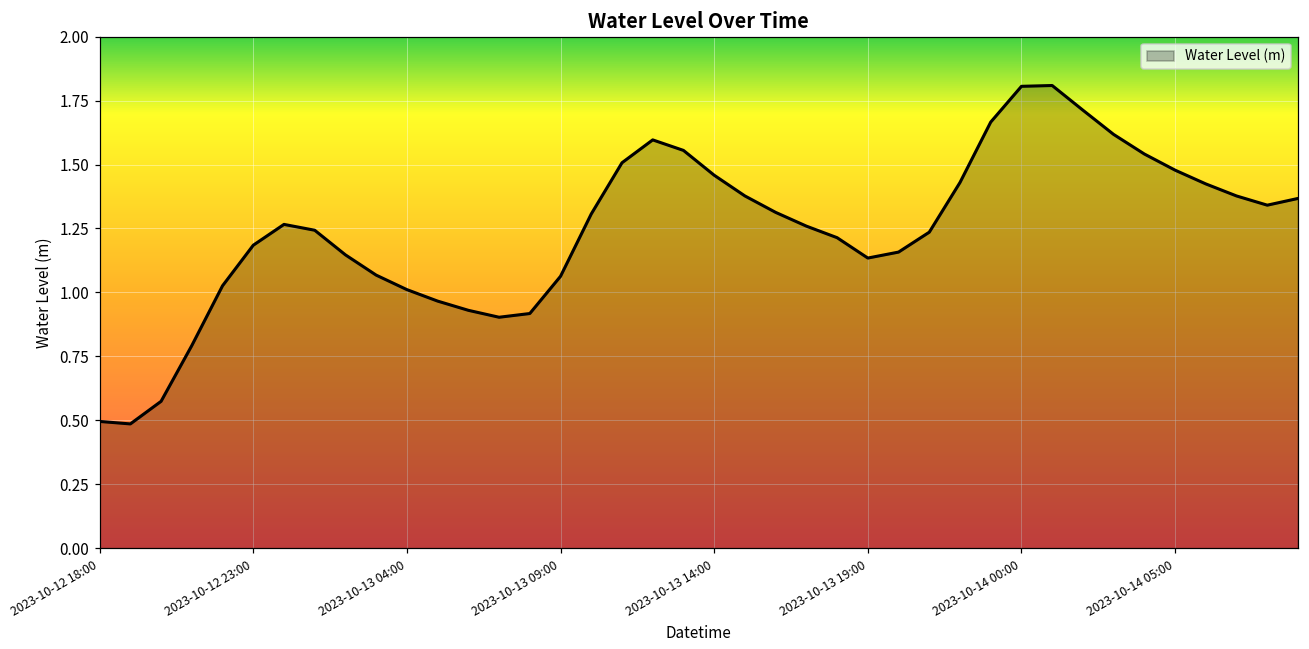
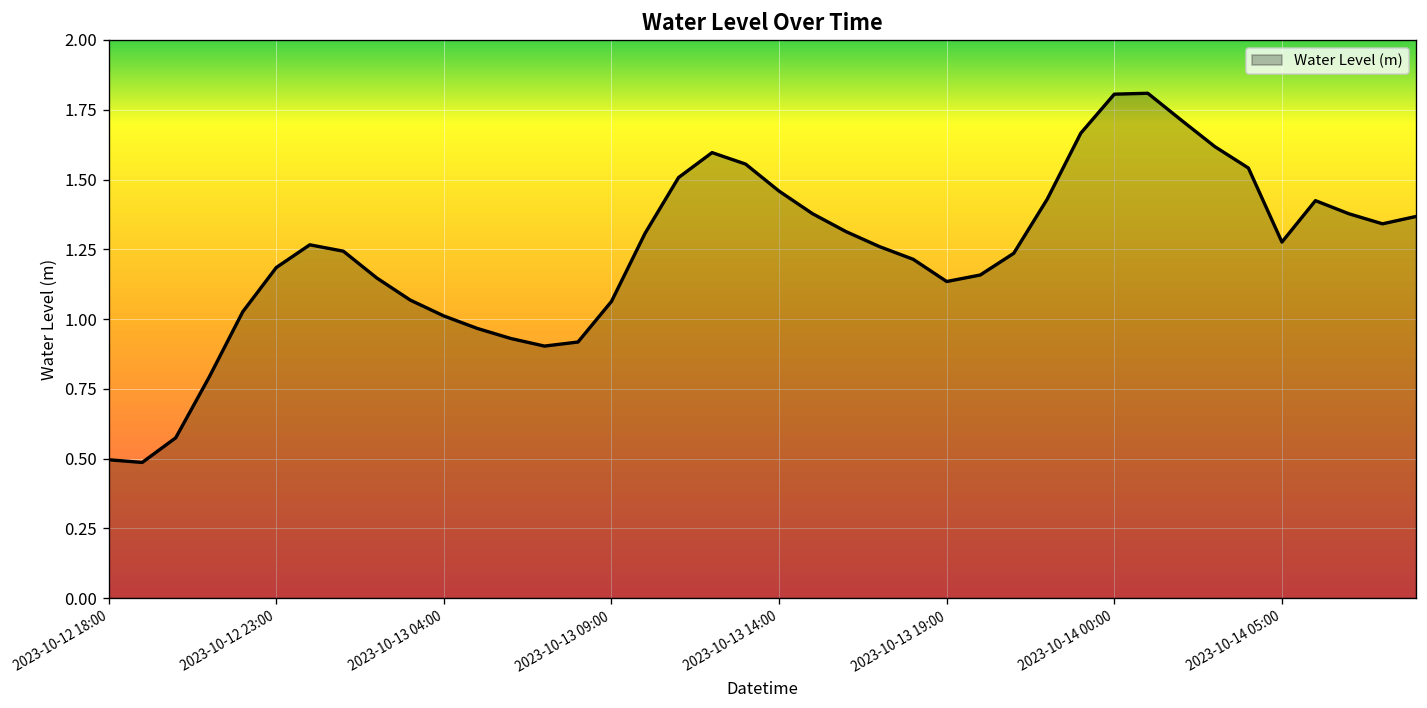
  {
    "2023-10-12 18:00": 0.50,
    "2023-10-12 23:00": 1.18,
    "2023-10-13 04:00": 1.01,
    "2023-10-13 09:00": 1.06,
    "2023-10-13 14:00": 1.46,
    "2023-10-13 19:00": 1.13,
    "2023-10-14 00:00": 1.81,
-   "2023-10-14 05:00": 1.48
+   "2023-10-14 05:00": 1.28
  }
